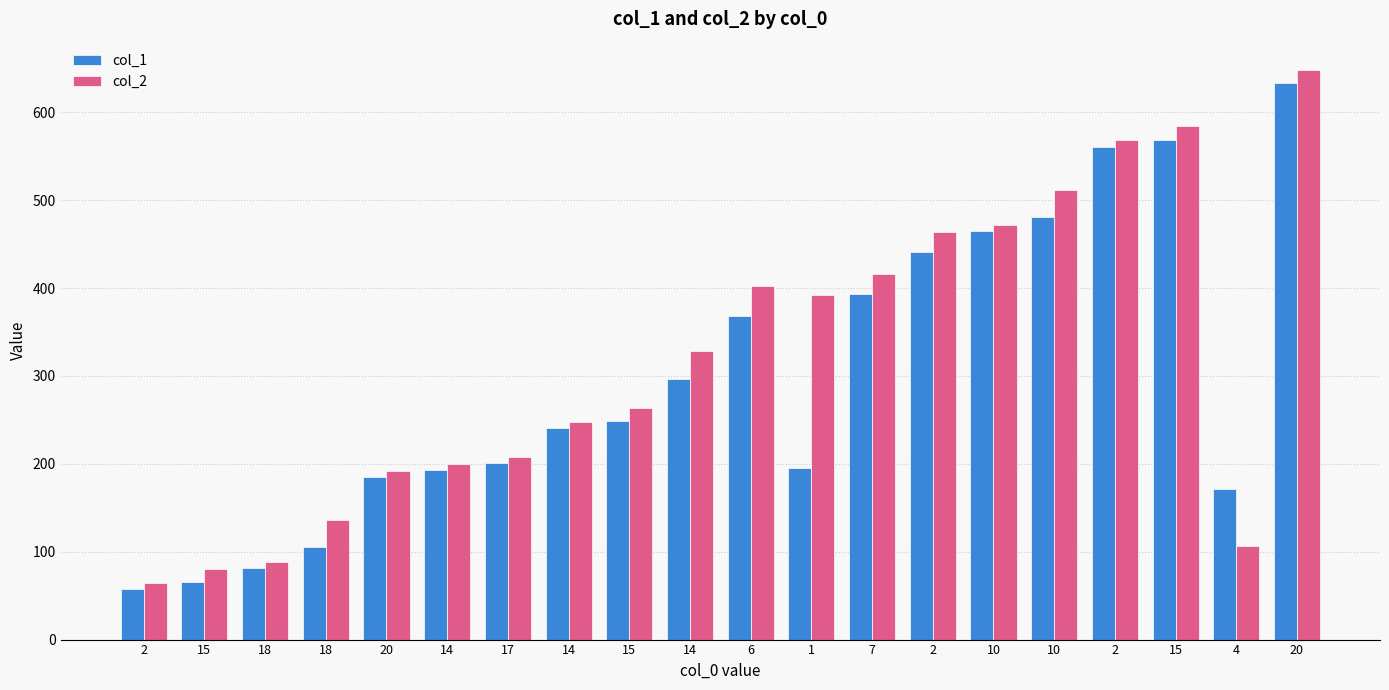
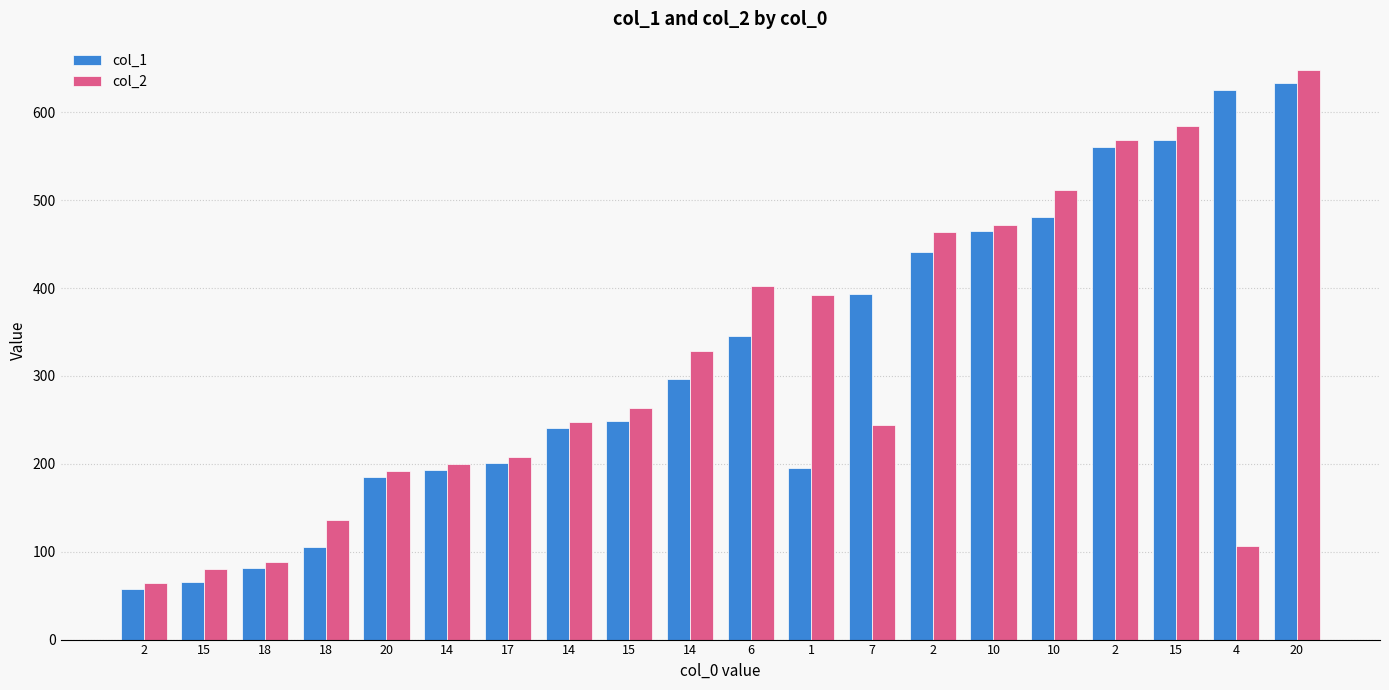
  {
    "col_1": {
      "17": 200,
-     "6": 370,
+     "6": 350,
      "1": 200,
      "7": 390,
-     "4": 170
+     "4": 630
    },
    "col_2": {
      "17": 210,
      "6": 400,
      "1": 390,
-     "7": 420,
+     "7": 240,
      "4": 110
    }
  }
